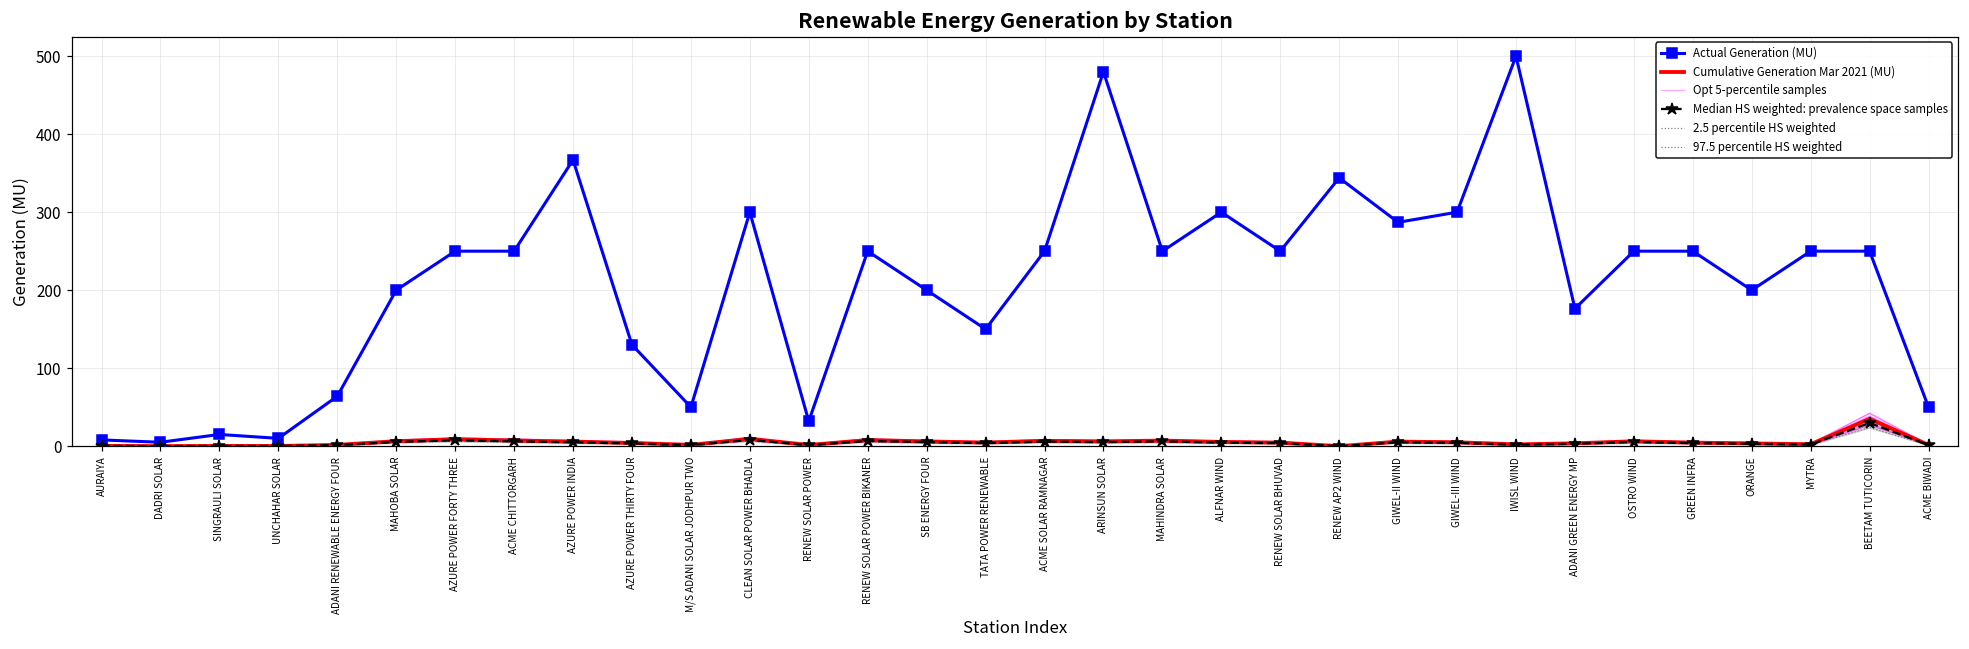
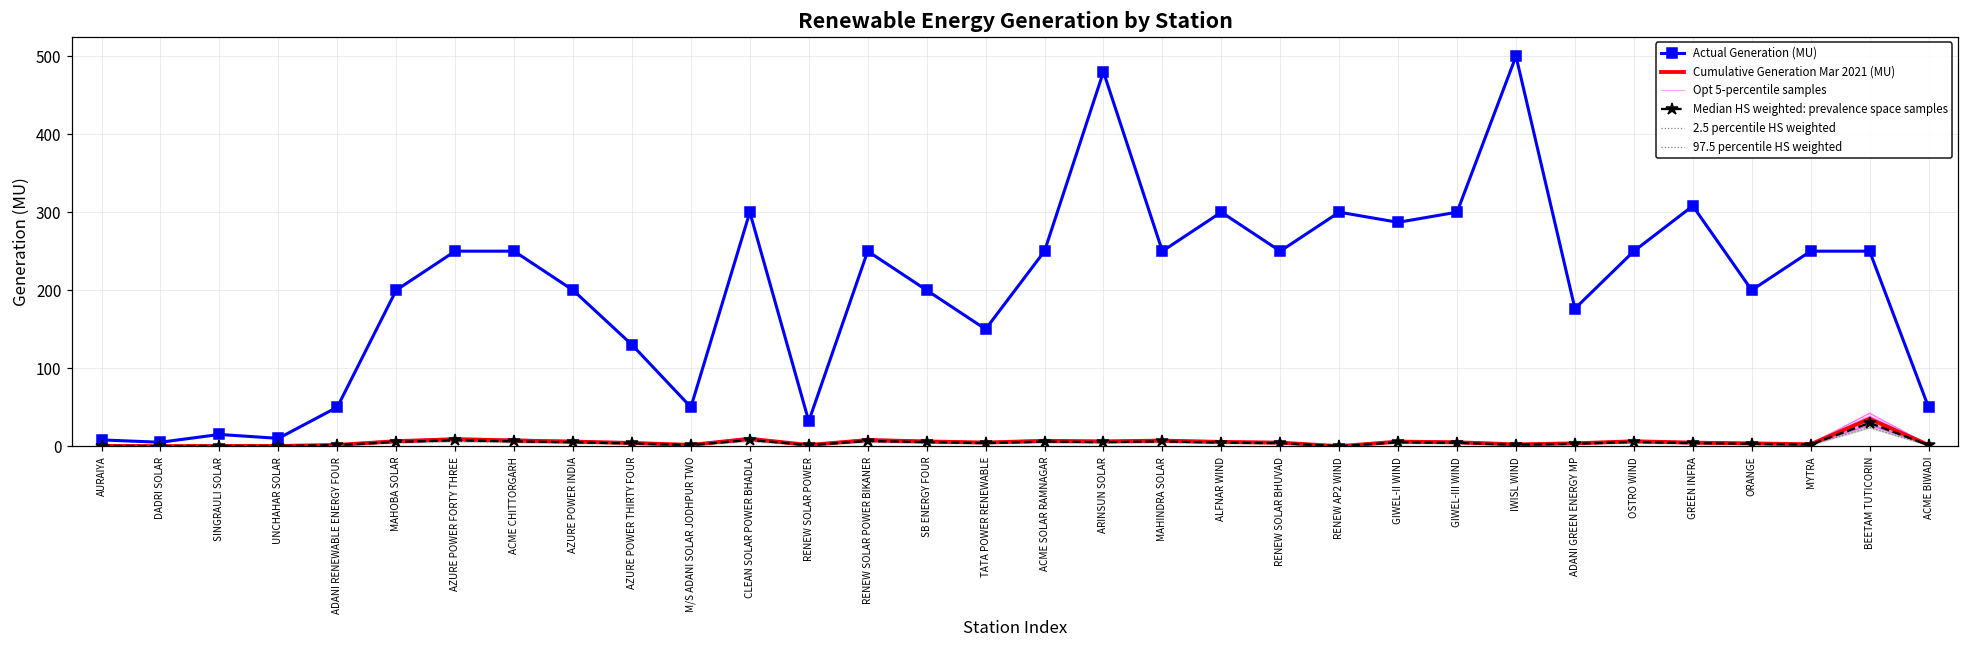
  {
    "Actual Generation (MU)": {
      "AURAIYA": 10,
      "DADRI SOLAR": 10,
      "SINGRAULI SOLAR": 20,
      "UNCHAHAR SOLAR": 10,
-     "ADANI RENEWABLE ENERGY FOUR": 60,
+     "ADANI RENEWABLE ENERGY FOUR": 50,
      "MAHOBA SOLAR": 200,
      "AZURE POWER FORTY THREE": 250,
      "ACME CHITTORGARH": 250,
-     "AZURE POWER INDIA": 370,
+     "AZURE POWER INDIA": 200,
      "AZURE POWER THIRTY FOUR": 130,
      "M/S ADANI SOLAR JODHPUR TWO": 50,
      "CLEAN SOLAR POWER BHADLA": 300,
      "RENEW SOLAR POWER": 30,
      "RENEW SOLAR POWER BIKANER": 250,
      "SB ENERGY FOUR": 200,
      "TATA POWER RENEWABLE": 150,
      "ACME SOLAR RAMNAGAR": 250,
      "ARINSUN SOLAR": 480,
      "MAHINDRA SOLAR": 250,
      "ALFNAR WIND": 300,
      "RENEW SOLAR BHUVAD": 250,
-     "RENEW AP2 WIND": 340,
+     "RENEW AP2 WIND": 300,
      "GIWEL-II WIND": 290,
      "GIWEL-III WIND": 300,
      "IWISL WIND": 500,
      "ADANI GREEN ENERGY MP": 180,
      "OSTRO WIND": 250,
-     "GREEN INFRA": 250,
+     "GREEN INFRA": 310,
      "ORANGE": 200,
      "MYTRA": 250,
      "BEETAM TUTICORIN": 250,
      "ACME BIWADI": 50
    }
  }
